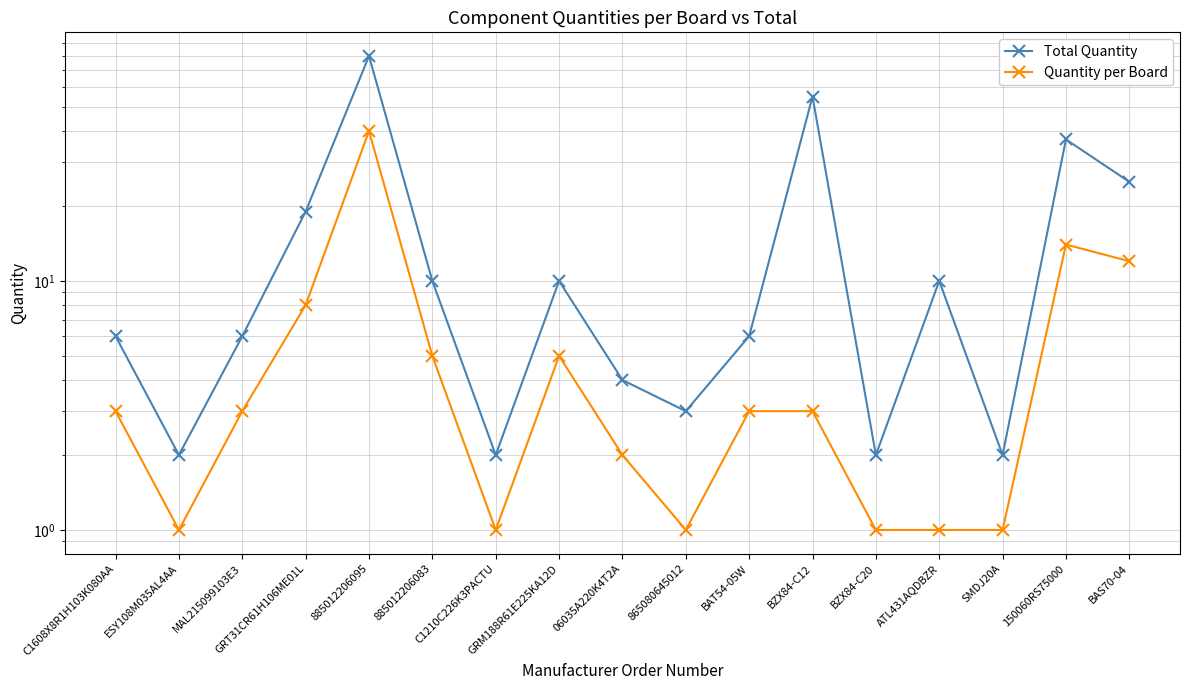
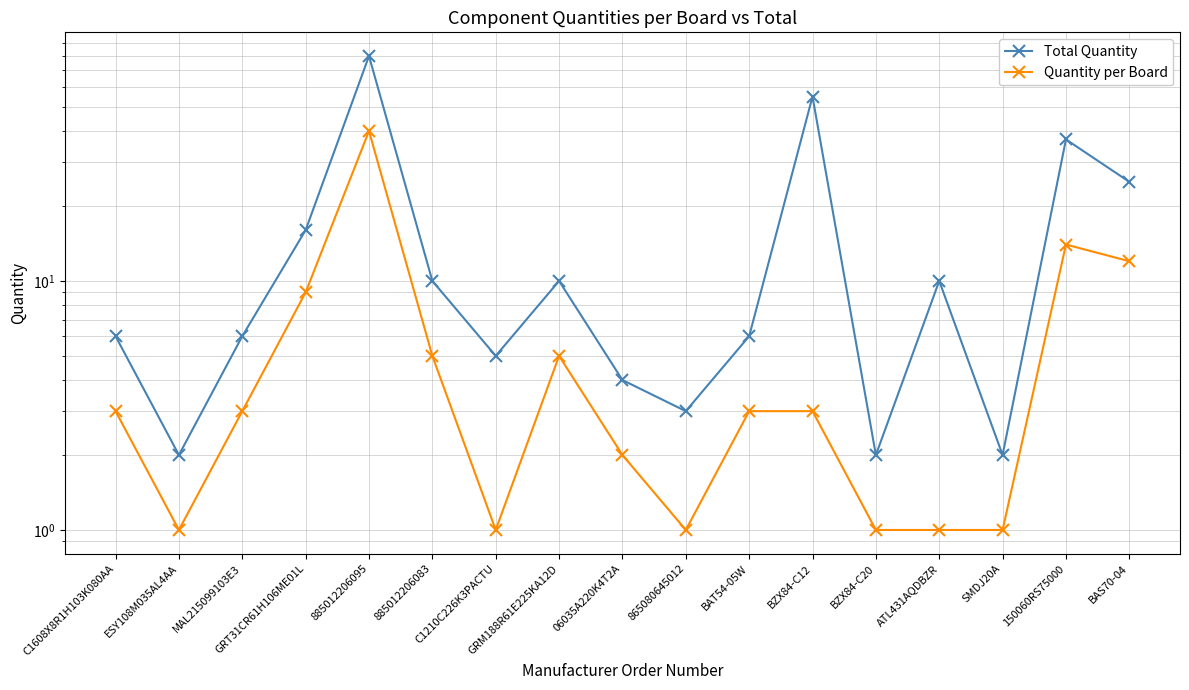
  {
    "Total Quantity": {
      "C1608X8R1H103K080AA": 6,
      "ESY108M035AL4AA": 2,
      "MAL215099103E3": 6,
-     "GRT31CR61H106ME01L": 19,
+     "GRT31CR61H106ME01L": 16,
      "885012206095": 80,
      "885012206083": 10,
-     "C1210C226K3PACTU": 2,
+     "C1210C226K3PACTU": 5,
      "GRM188R61E225KA12D": 10,
      "06035A220K4T2A": 4,
      "865080645012": 3,
      "BAT54-05W": 6,
      "BZX84-C12": 55,
      "BZX84-C20": 2,
      "ATL431AQDBZR": 10,
      "SMDJ20A": 2,
      "150060RS75000": 37,
      "BAS70-04": 25
    },
    "Quantity per Board": {
      "C1608X8R1H103K080AA": 3,
      "ESY108M035AL4AA": 1,
      "MAL215099103E3": 3,
-     "GRT31CR61H106ME01L": 8,
+     "GRT31CR61H106ME01L": 9,
      "885012206095": 40,
      "885012206083": 5,
      "C1210C226K3PACTU": 1,
      "GRM188R61E225KA12D": 5,
      "06035A220K4T2A": 2,
      "865080645012": 1,
      "BAT54-05W": 3,
      "BZX84-C12": 3,
      "BZX84-C20": 1,
      "ATL431AQDBZR": 1,
      "SMDJ20A": 1,
      "150060RS75000": 14,
      "BAS70-04": 12
    }
  }
